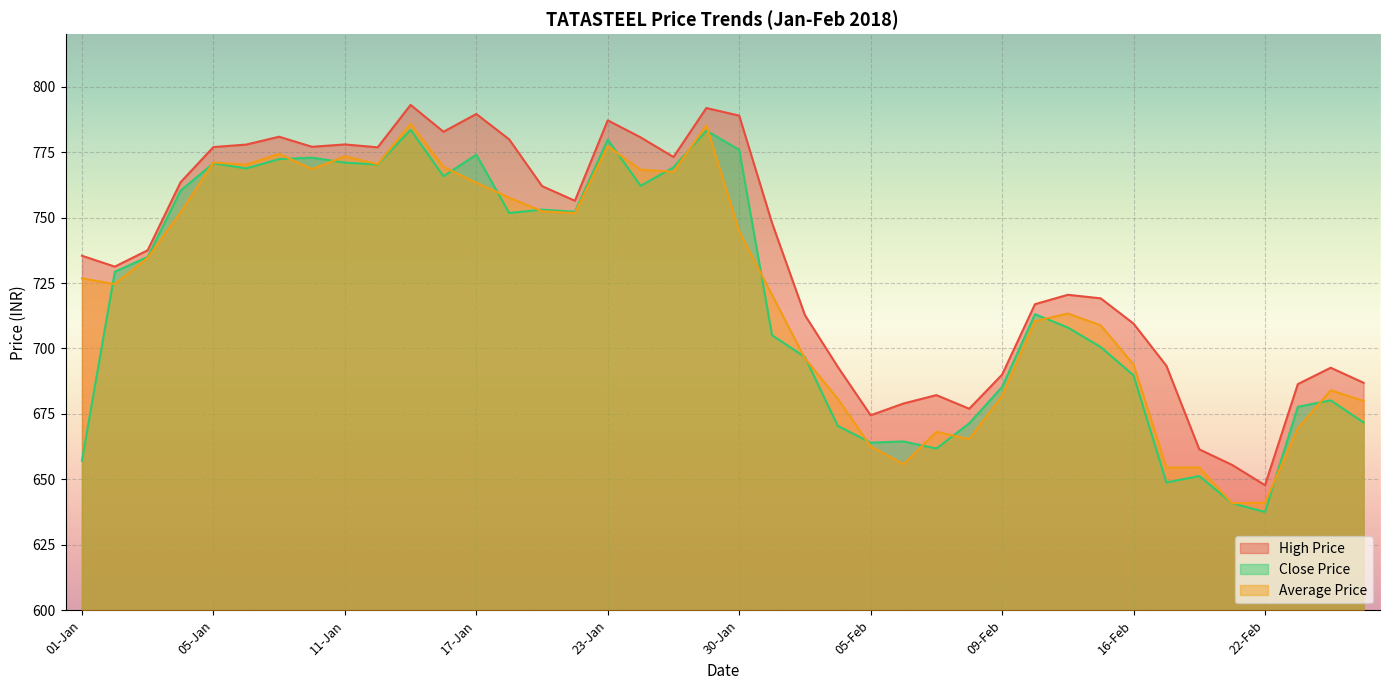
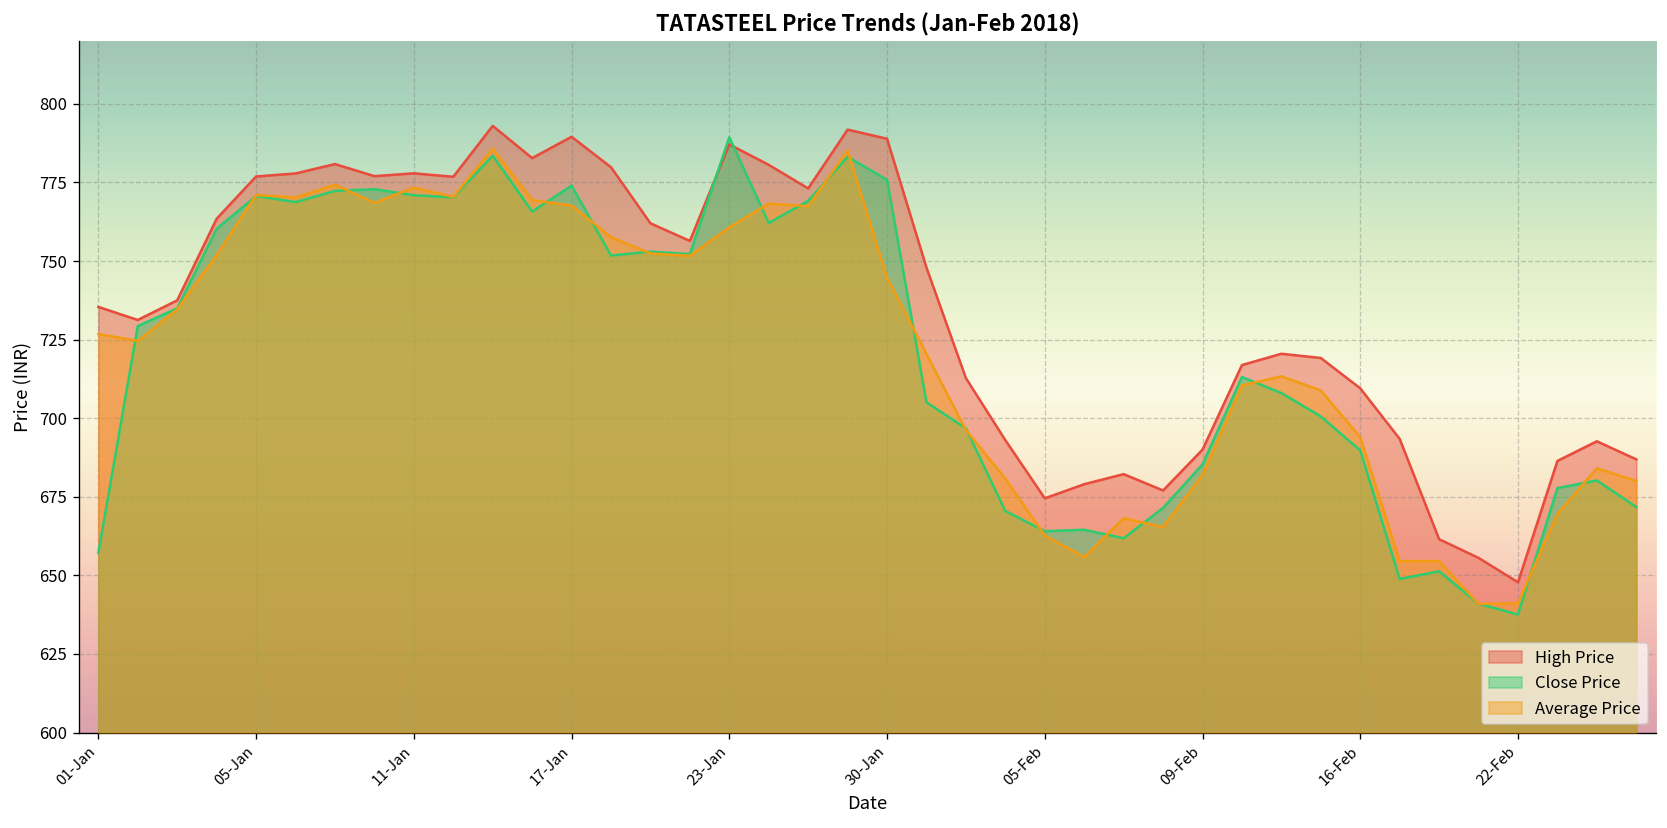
  {
    "High Price": {
      "01-Jan": 735,
      "05-Jan": 777,
      "11-Jan": 778,
      "17-Jan": 790,
      "23-Jan": 787,
      "30-Jan": 789,
      "05-Feb": 675,
      "09-Feb": 690,
      "16-Feb": 710,
      "22-Feb": 648
    },
    "Close Price": {
      "01-Jan": 657,
      "11-Jan": 771,
      "17-Jan": 774,
-     "23-Jan": 780,
+     "23-Jan": 789,
      "30-Jan": 776,
      "05-Feb": 664,
      "09-Feb": 685,
      "16-Feb": 690,
      "22-Feb": 638
    },
    "Average Price": {
      "01-Jan": 727,
      "11-Jan": 773,
-     "17-Jan": 763,
-     "23-Jan": 777,
+     "17-Jan": 768,
+     "23-Jan": 761,
      "30-Jan": 745,
      "05-Feb": 663,
      "09-Feb": 682,
      "16-Feb": 694,
      "22-Feb": 641
    }
  }
